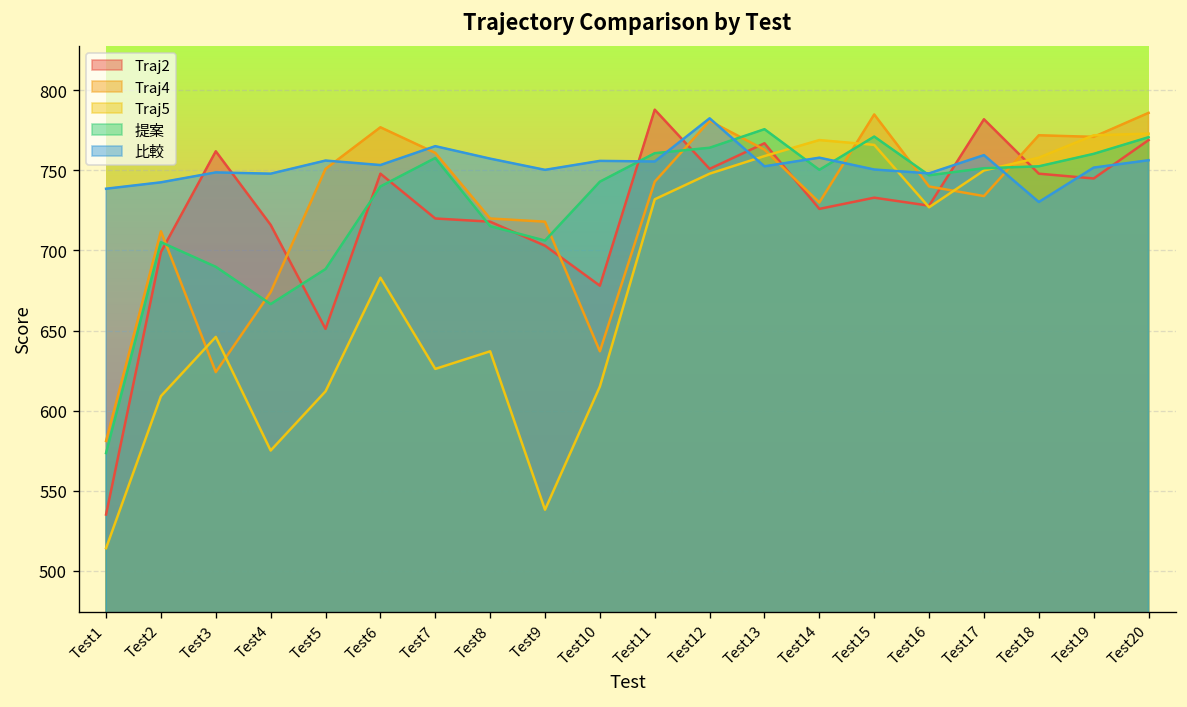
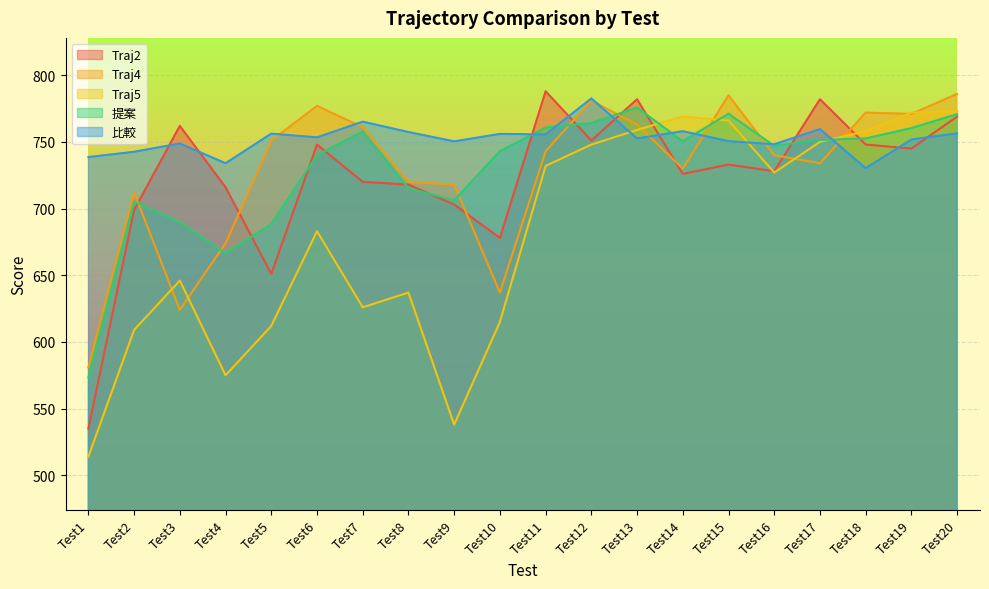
  {
    "Traj2": {
      "Test1": 535,
      "Test2": 699,
      "Test3": 762,
      "Test4": 716,
      "Test5": 651,
      "Test6": 748,
      "Test7": 720,
      "Test8": 718,
      "Test9": 703,
      "Test10": 678,
      "Test11": 788,
      "Test12": 751,
-     "Test13": 767,
+     "Test13": 782,
      "Test14": 726,
      "Test15": 733,
      "Test17": 782,
      "Test18": 748,
      "Test19": 745
    },
    "提案": {
      "Test1": 573,
      "Test2": 705,
      "Test3": 690,
      "Test4": 667,
      "Test5": 688,
      "Test6": 740,
      "Test7": 758,
      "Test8": 715,
      "Test9": 706,
      "Test10": 743,
      "Test11": 761,
      "Test12": 764,
      "Test13": 776,
      "Test14": 750,
      "Test15": 771,
      "Test18": 753,
      "Test19": 760
    },
    "比較": {
      "Test1": 739,
      "Test2": 743,
      "Test3": 749,
-     "Test4": 748,
+     "Test4": 734,
      "Test5": 756,
      "Test6": 753,
      "Test7": 765,
      "Test8": 757,
      "Test9": 750,
      "Test10": 756,
      "Test11": 756,
      "Test13": 753,
      "Test14": 758,
      "Test15": 751,
      "Test17": 760,
      "Test18": 730,
      "Test19": 752,
      "Test20": 756
    }
  }
